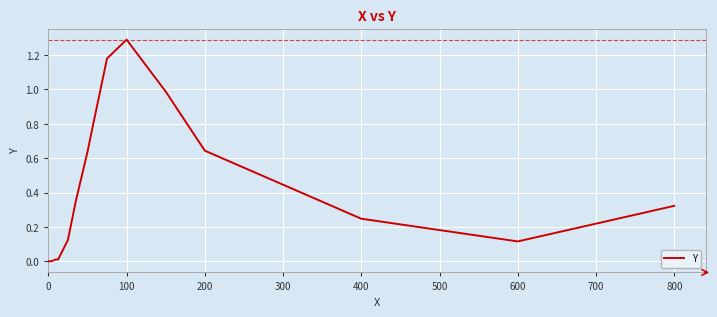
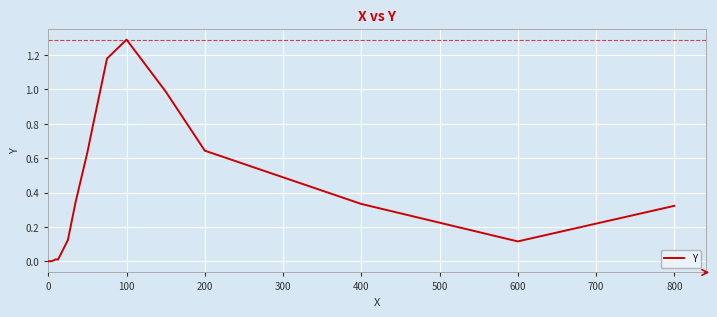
  {
    "100": 1.29,
    "200": 0.64,
-   "400": 0.25,
+   "400": 0.33,
    "600": 0.12,
    "800": 0.32
  }
